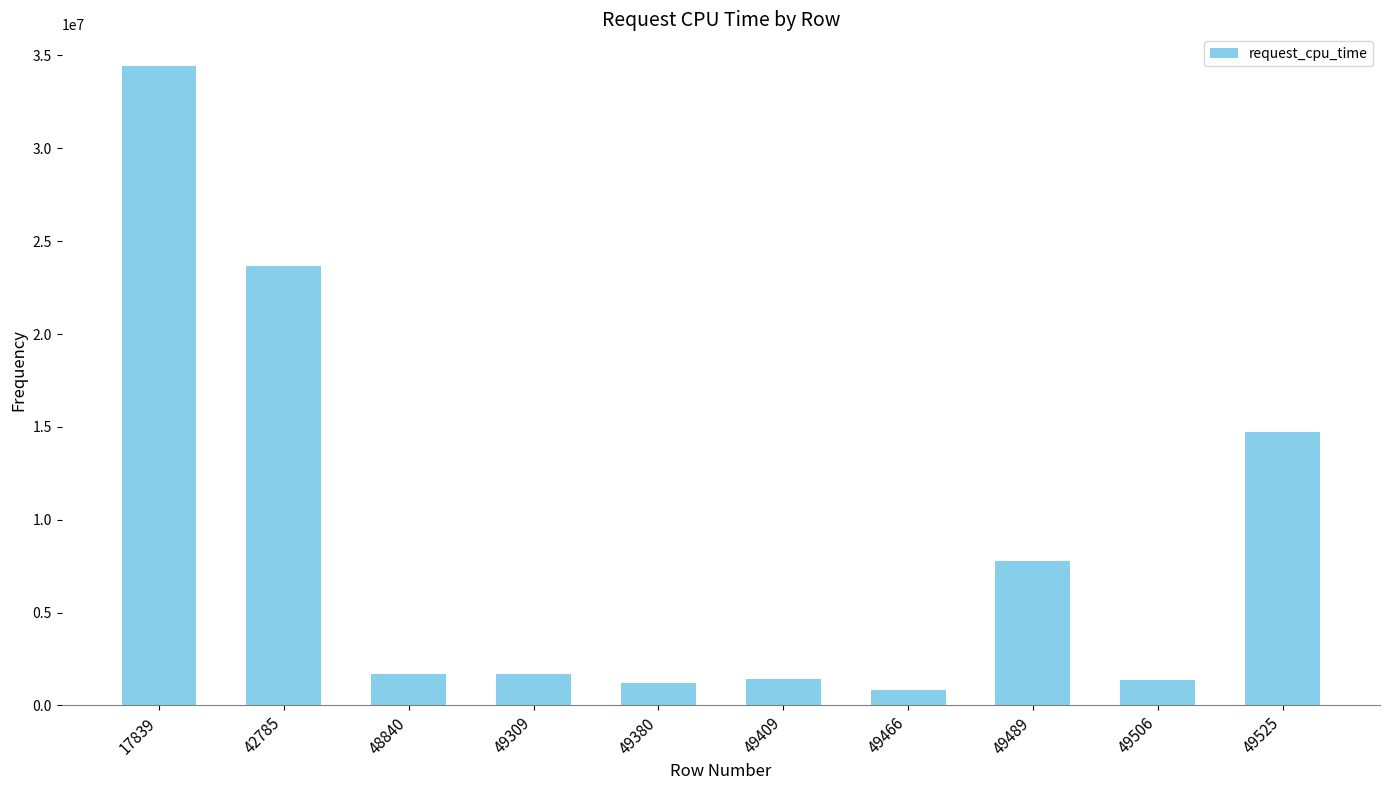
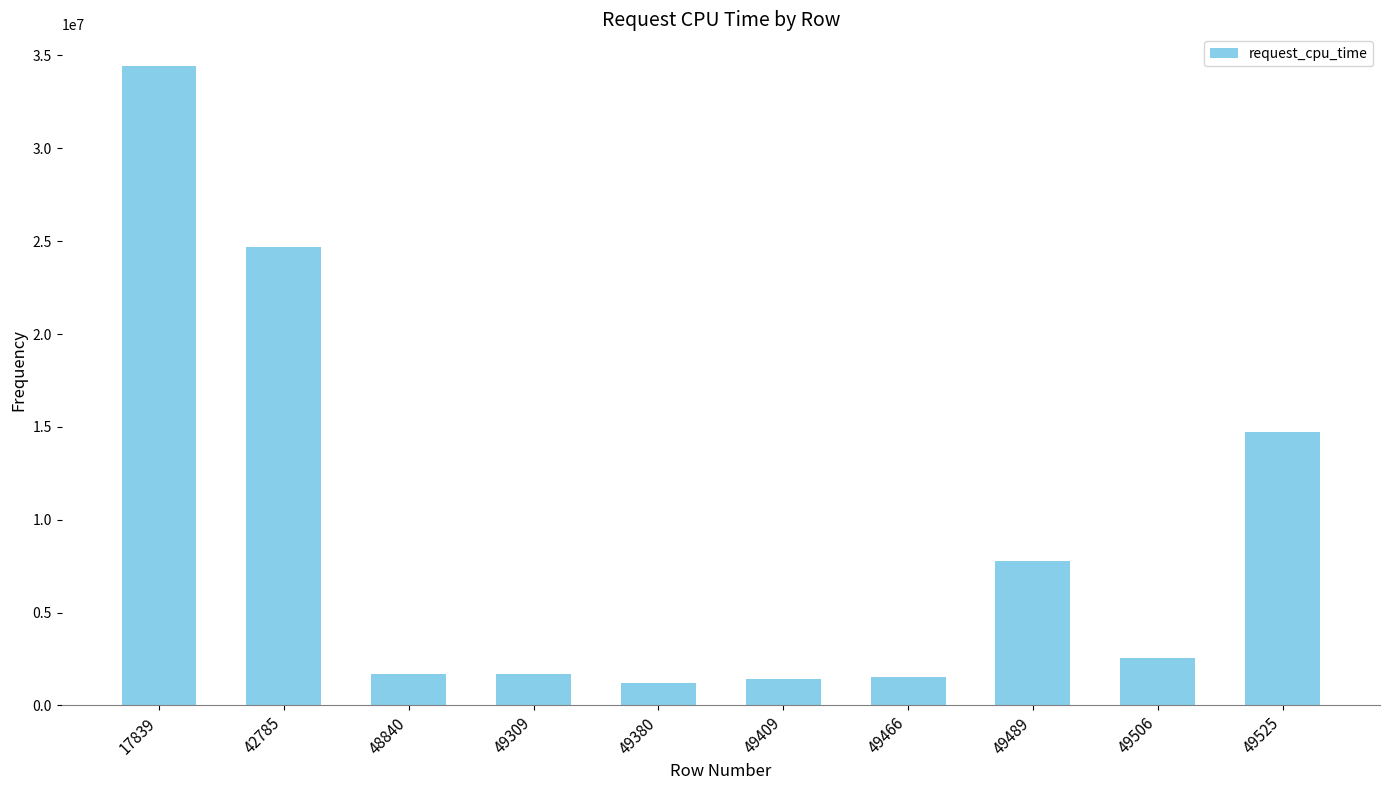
  {
    "17839": 34400000,
-   "42785": 23600000,
+   "42785": 24700000,
    "48840": 1700000,
    "49309": 1700000,
    "49380": 1200000,
    "49409": 1400000,
-   "49466": 800000,
+   "49466": 1600000,
    "49489": 7800000,
-   "49506": 1400000,
+   "49506": 2500000,
    "49525": 14700000
  }
